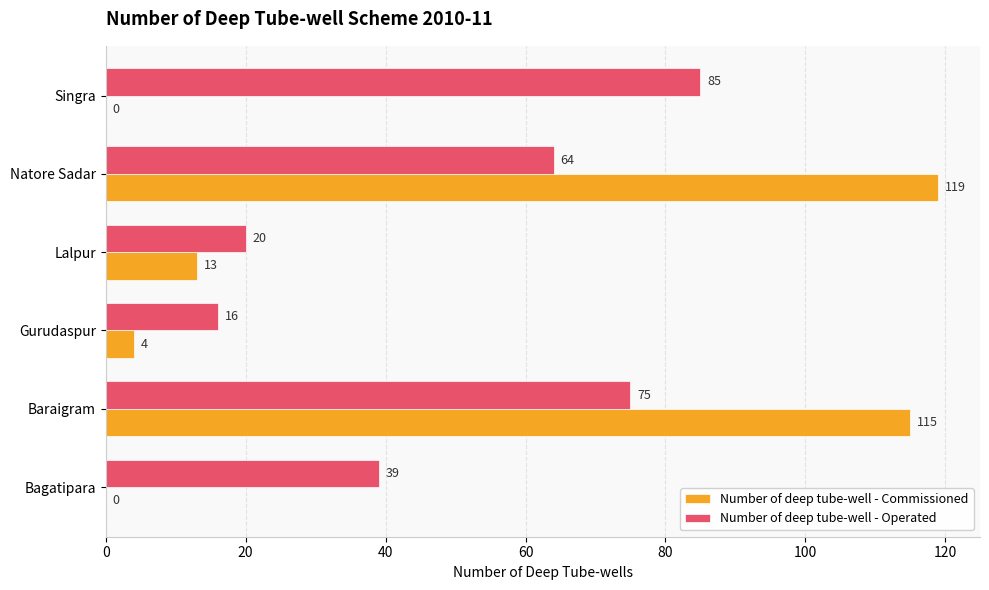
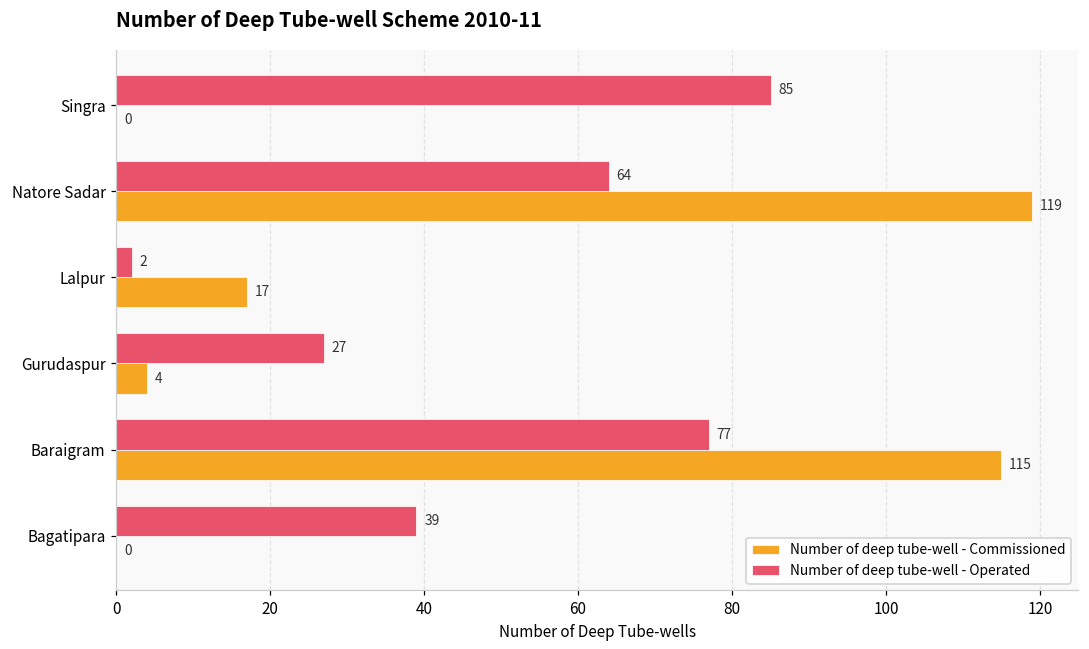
  {
    "Number of deep tube-well - Commissioned": {
      "Singra": 0,
      "Natore Sadar": 119,
-     "Lalpur": 13,
+     "Lalpur": 17,
      "Gurudaspur": 4,
      "Baraigram": 115,
      "Bagatipara": 0
    },
    "Number of deep tube-well - Operated": {
      "Singra": 85,
      "Natore Sadar": 64,
-     "Lalpur": 20,
-     "Gurudaspur": 16,
-     "Baraigram": 75,
+     "Lalpur": 2,
+     "Gurudaspur": 27,
+     "Baraigram": 77,
      "Bagatipara": 39
    }
  }
